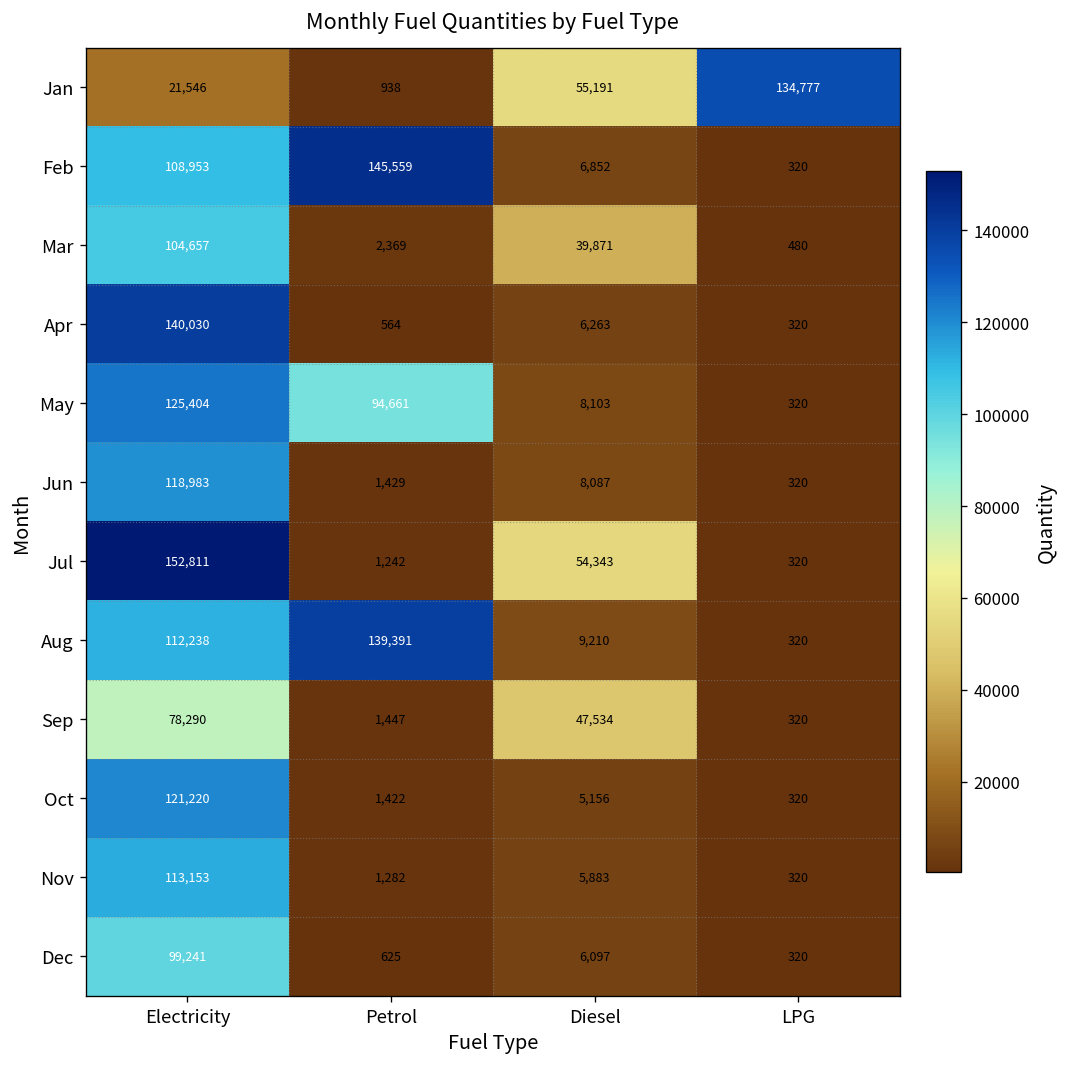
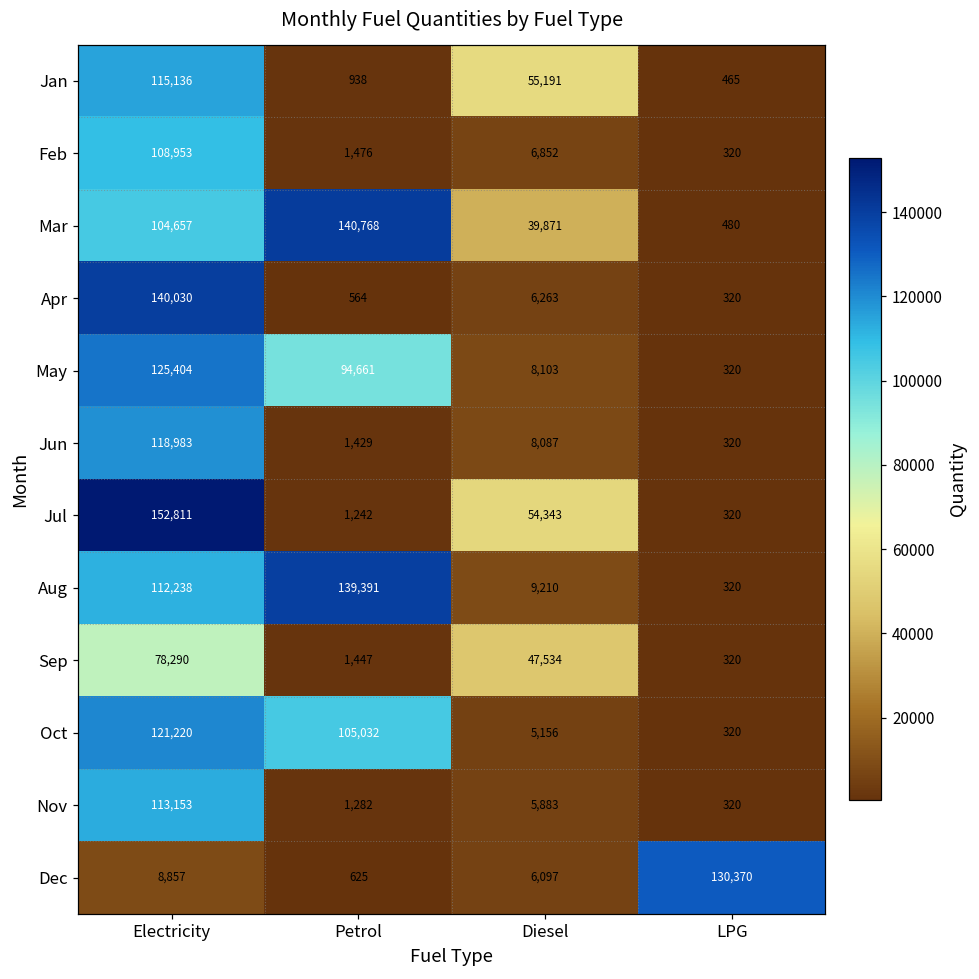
  {
    "Jan": {
-     "Electricity": "21,546",
+     "Electricity": "115,136",
      "Petrol": "938",
      "Diesel": "55,191",
-     "LPG": "134,777"
+     "LPG": "465"
    },
    "Feb": {
      "Electricity": "108,953",
-     "Petrol": "145,559",
+     "Petrol": "1,476",
      "Diesel": "6,852",
      "LPG": "320"
    },
    "Mar": {
      "Electricity": "104,657",
-     "Petrol": "2,369",
+     "Petrol": "140,768",
      "Diesel": "39,871",
      "LPG": "480"
    },
    "Apr": {
      "Electricity": "140,030",
      "Petrol": "564",
      "Diesel": "6,263",
      "LPG": "320"
    },
    "May": {
      "Electricity": "125,404",
      "Petrol": "94,661",
      "Diesel": "8,103",
      "LPG": "320"
    },
    "Jun": {
      "Electricity": "118,983",
      "Petrol": "1,429",
      "Diesel": "8,087",
      "LPG": "320"
    },
    "Jul": {
      "Electricity": "152,811",
      "Petrol": "1,242",
      "Diesel": "54,343",
      "LPG": "320"
    },
    "Aug": {
      "Electricity": "112,238",
      "Petrol": "139,391",
      "Diesel": "9,210",
      "LPG": "320"
    },
    "Sep": {
      "Electricity": "78,290",
      "Petrol": "1,447",
      "Diesel": "47,534",
      "LPG": "320"
    },
    "Oct": {
      "Electricity": "121,220",
-     "Petrol": "1,422",
+     "Petrol": "105,032",
      "Diesel": "5,156",
      "LPG": "320"
    },
    "Nov": {
      "Electricity": "113,153",
      "Petrol": "1,282",
      "Diesel": "5,883",
      "LPG": "320"
    },
    "Dec": {
-     "Electricity": "99,241",
+     "Electricity": "8,857",
      "Petrol": "625",
      "Diesel": "6,097",
-     "LPG": "320"
+     "LPG": "130,370"
    }
  }
